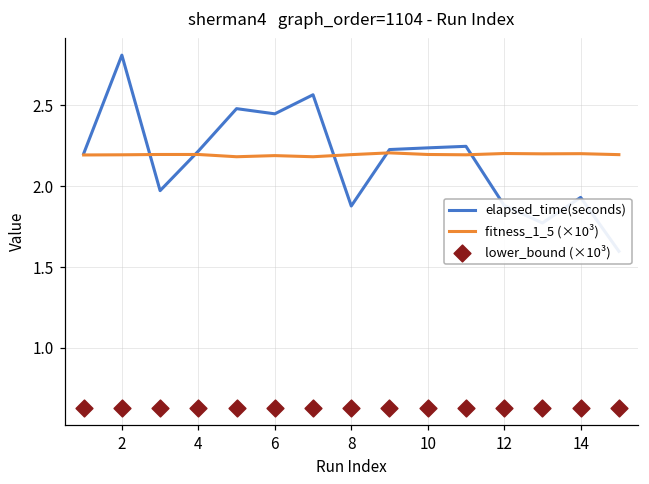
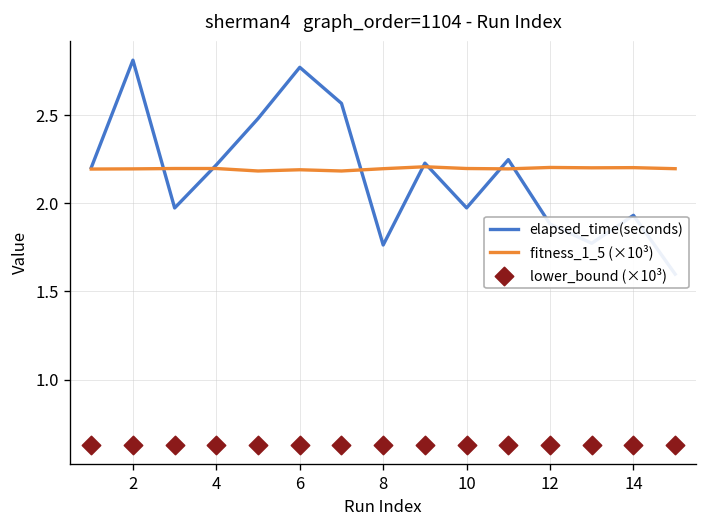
  {
    "elapsed_time(seconds)": {
      "2": 2.81,
      "4": 2.22,
-     "6": 2.45,
-     "8": 1.88,
-     "10": 2.24,
+     "6": 2.77,
+     "8": 1.76,
+     "10": 1.97,
      "14": 1.93
    },
    "fitness_1_5 (×10³)": {
      "2": 2.20,
      "4": 2.20,
      "6": 2.19,
      "8": 2.20,
      "10": 2.20,
      "12": 2.20,
      "14": 2.20
    }
  }
